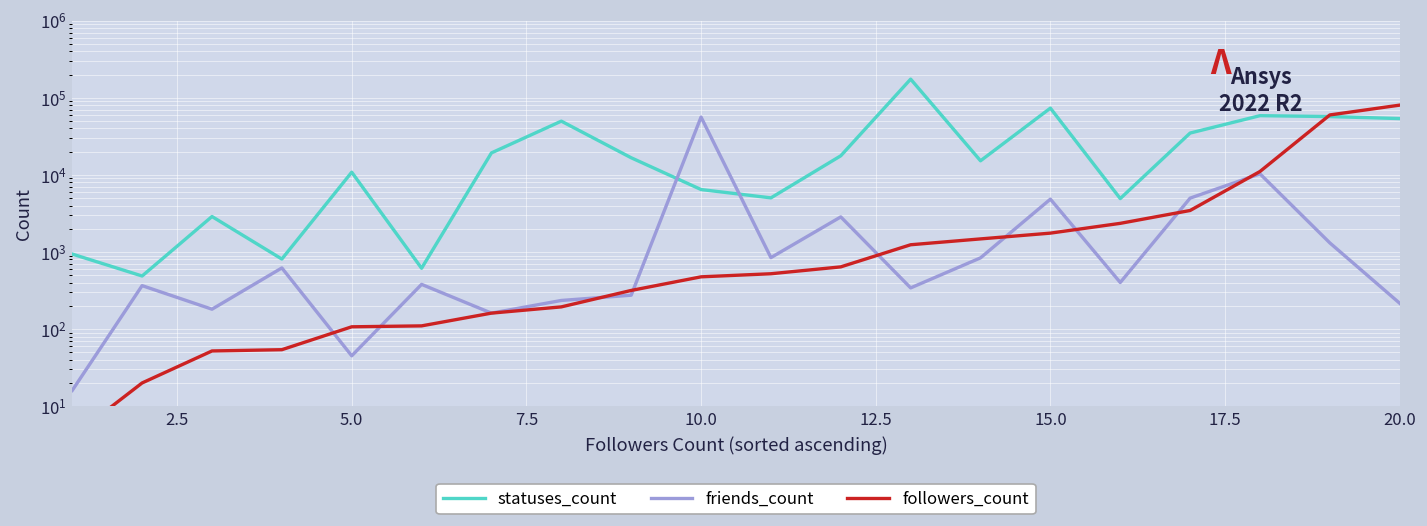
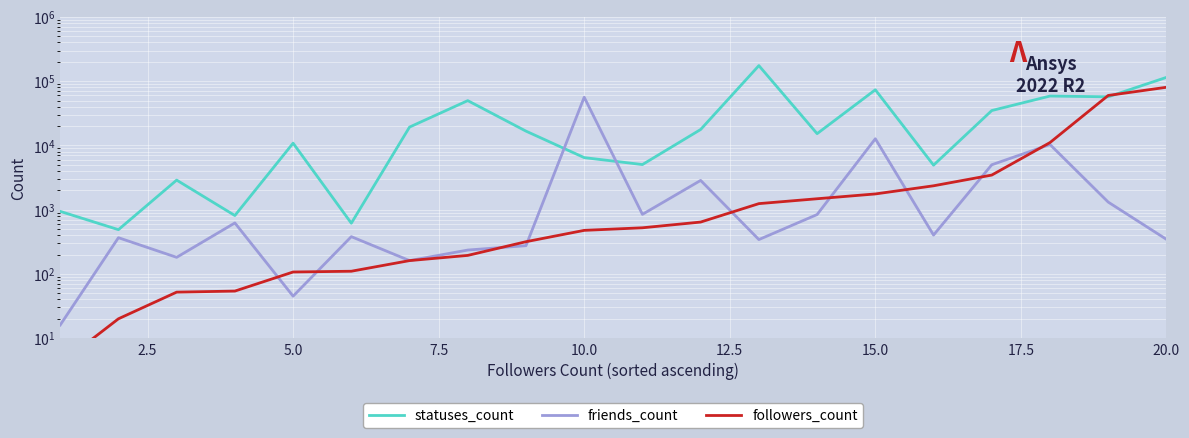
  {
    "statuses_count": {
      "5.0": 11000,
      "10.0": 6000,
      "15.0": 70000,
-     "20.0": 50000
+     "20.0": 110000
    },
    "friends_count": {
      "5.0": 50,
      "10.0": 60000,
-     "15.0": 5000,
-     "20.0": 220
+     "15.0": 13000,
+     "20.0": 300
    },
    "followers_count": {
      "5.0": 110,
      "10.0": 500,
      "15.0": 1800,
      "20.0": 80000
    }
  }
